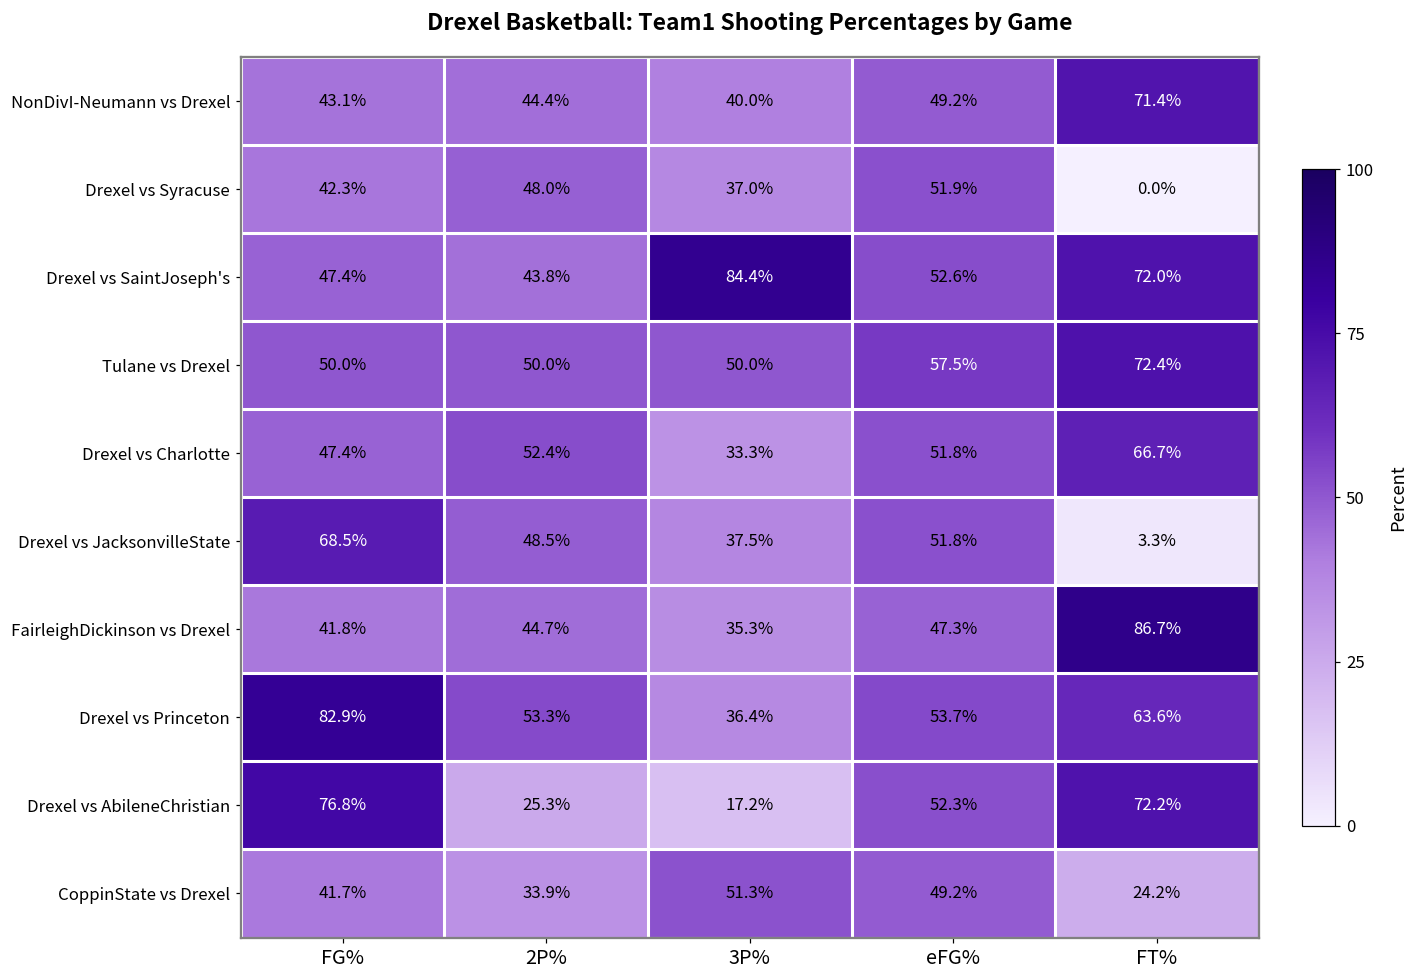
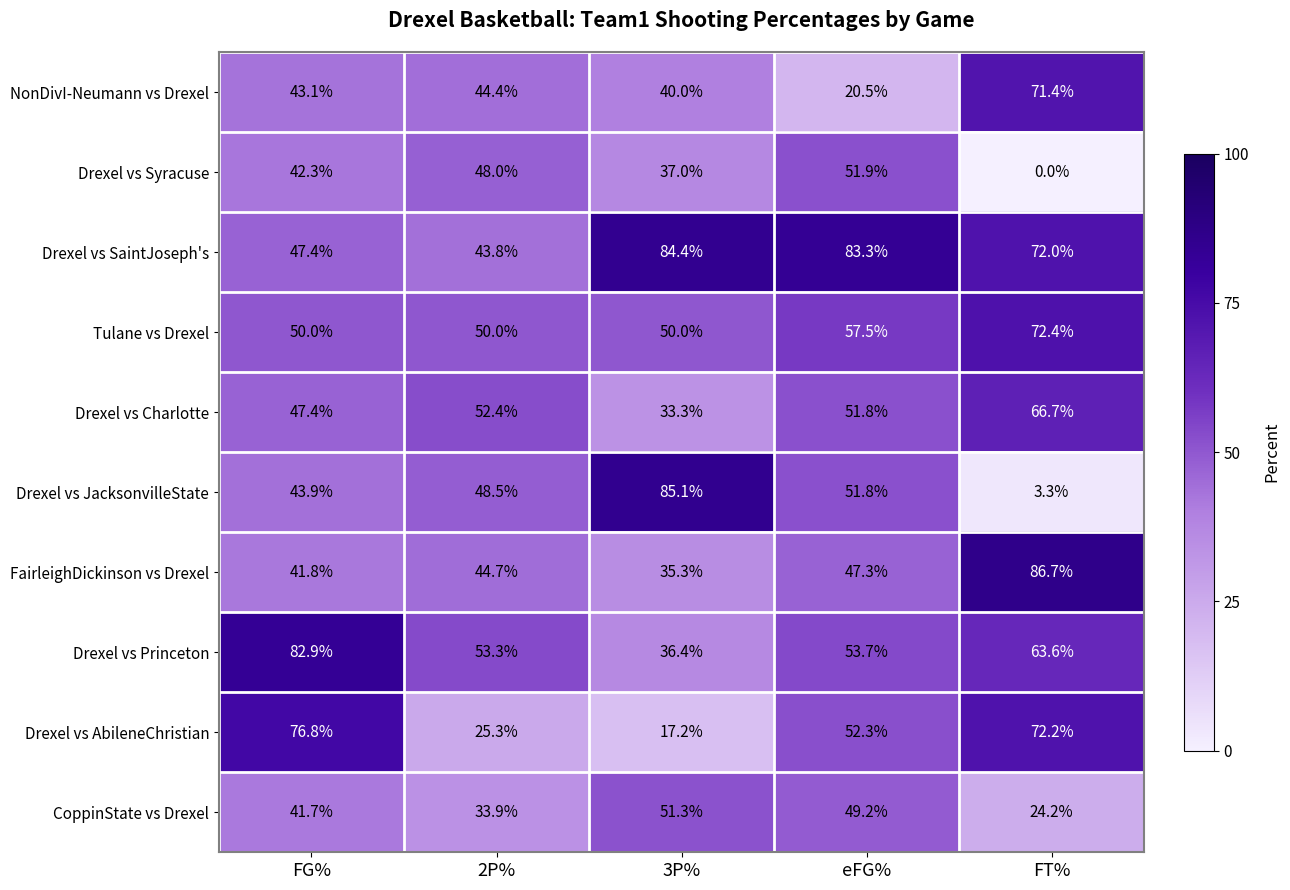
  {
    "NonDivI-Neumann vs Drexel": {
      "FG%": "43.1%",
      "2P%": "44.4%",
      "3P%": "40.0%",
-     "eFG%": "49.2%",
+     "eFG%": "20.5%",
      "FT%": "71.4%"
    },
    "Drexel vs Syracuse": {
      "FG%": "42.3%",
      "2P%": "48.0%",
      "3P%": "37.0%",
      "eFG%": "51.9%",
      "FT%": "0.0%"
    },
    "Drexel vs SaintJoseph's": {
      "FG%": "47.4%",
      "2P%": "43.8%",
      "3P%": "84.4%",
-     "eFG%": "52.6%",
+     "eFG%": "83.3%",
      "FT%": "72.0%"
    },
    "Tulane vs Drexel": {
      "FG%": "50.0%",
      "2P%": "50.0%",
      "3P%": "50.0%",
      "eFG%": "57.5%",
      "FT%": "72.4%"
    },
    "Drexel vs Charlotte": {
      "FG%": "47.4%",
      "2P%": "52.4%",
      "3P%": "33.3%",
      "eFG%": "51.8%",
      "FT%": "66.7%"
    },
    "Drexel vs JacksonvilleState": {
-     "FG%": "68.5%",
+     "FG%": "43.9%",
      "2P%": "48.5%",
-     "3P%": "37.5%",
+     "3P%": "85.1%",
      "eFG%": "51.8%",
      "FT%": "3.3%"
    },
    "FairleighDickinson vs Drexel": {
      "FG%": "41.8%",
      "2P%": "44.7%",
      "3P%": "35.3%",
      "eFG%": "47.3%",
      "FT%": "86.7%"
    },
    "Drexel vs Princeton": {
      "FG%": "82.9%",
      "2P%": "53.3%",
      "3P%": "36.4%",
      "eFG%": "53.7%",
      "FT%": "63.6%"
    },
    "Drexel vs AbileneChristian": {
      "FG%": "76.8%",
      "2P%": "25.3%",
      "3P%": "17.2%",
      "eFG%": "52.3%",
      "FT%": "72.2%"
    },
    "CoppinState vs Drexel": {
      "FG%": "41.7%",
      "2P%": "33.9%",
      "3P%": "51.3%",
      "eFG%": "49.2%",
      "FT%": "24.2%"
    }
  }
